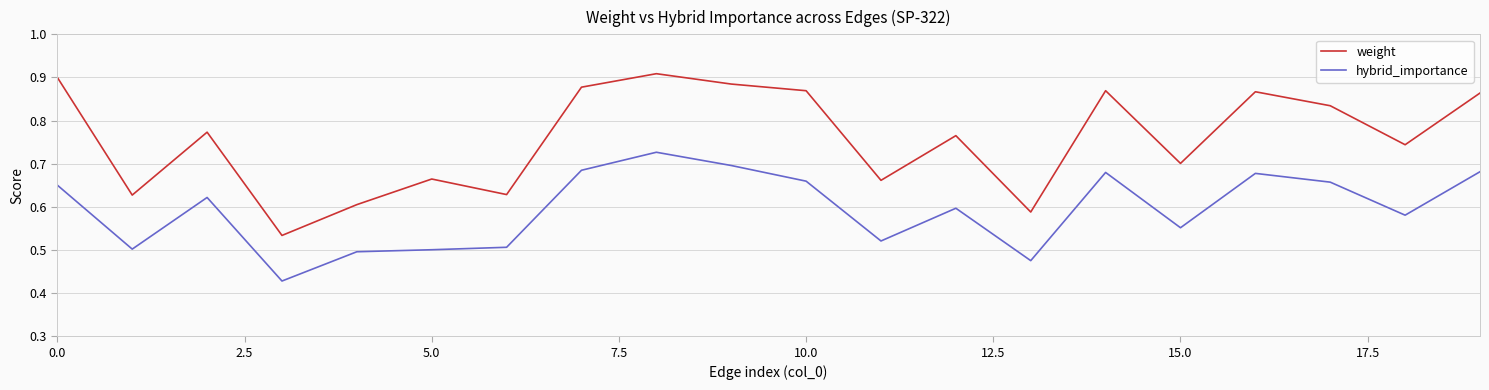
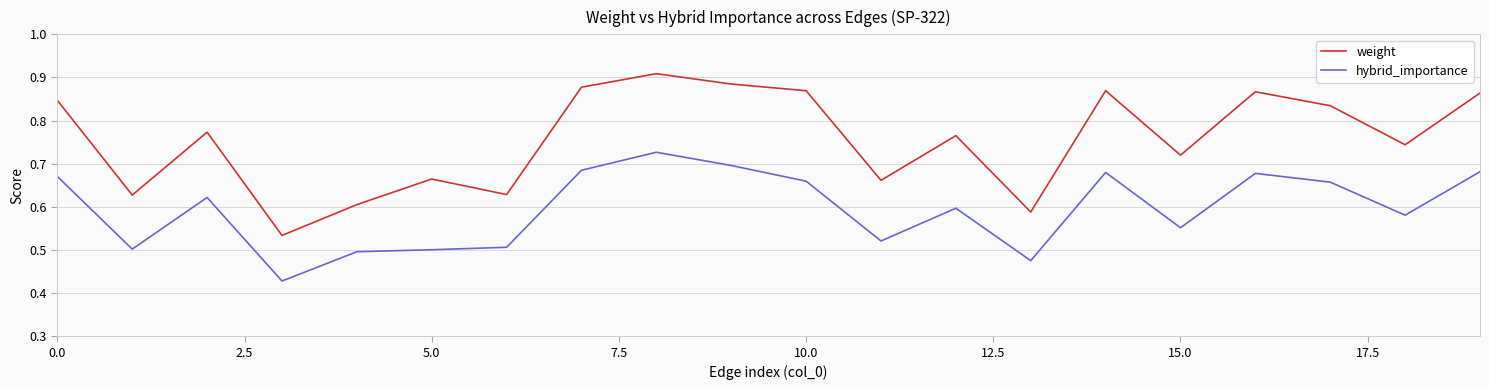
  {
    "weight": {
-     "0.0": 0.90,
+     "0.0": 0.85,
      "5.0": 0.66,
      "10.0": 0.87,
-     "15.0": 0.70
+     "15.0": 0.72
    },
    "hybrid_importance": {
-     "0.0": 0.65,
+     "0.0": 0.67,
      "5.0": 0.50,
      "10.0": 0.66,
      "15.0": 0.55
    }
  }
